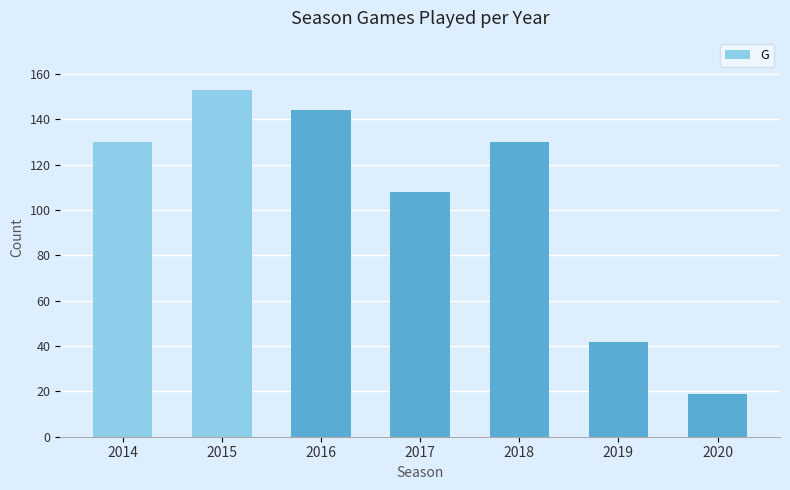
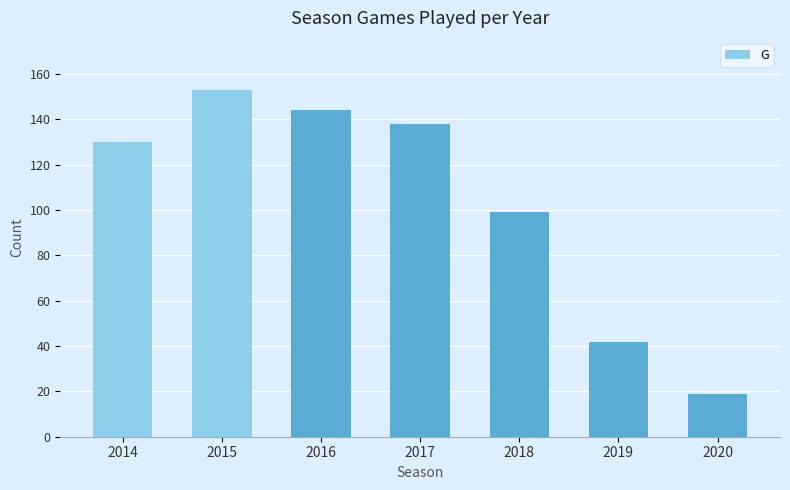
  {
    "2014": 130,
    "2015": 153,
    "2016": 144,
-   "2017": 108,
-   "2018": 130,
+   "2017": 138,
+   "2018": 99,
    "2019": 42,
    "2020": 19
  }
